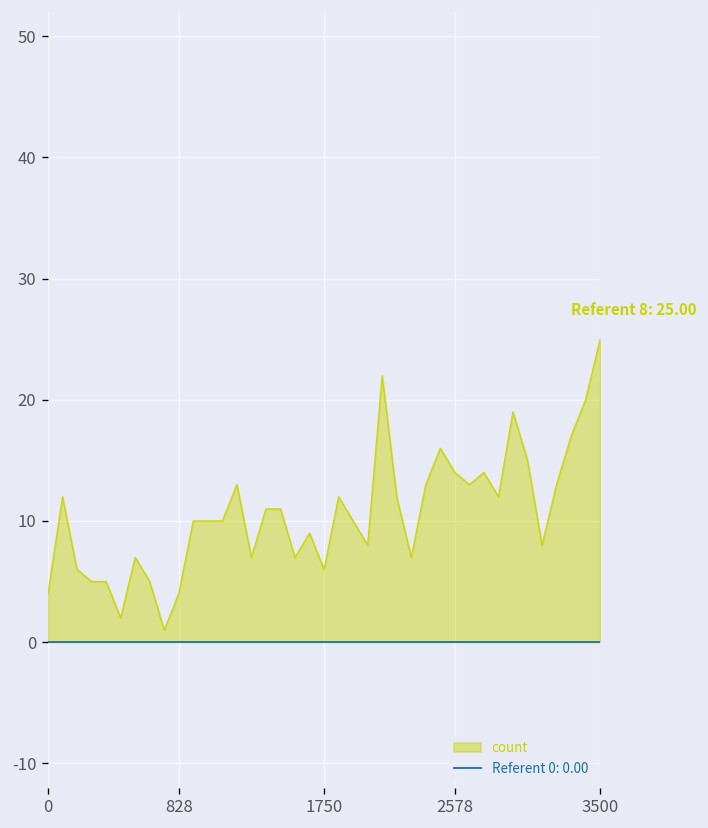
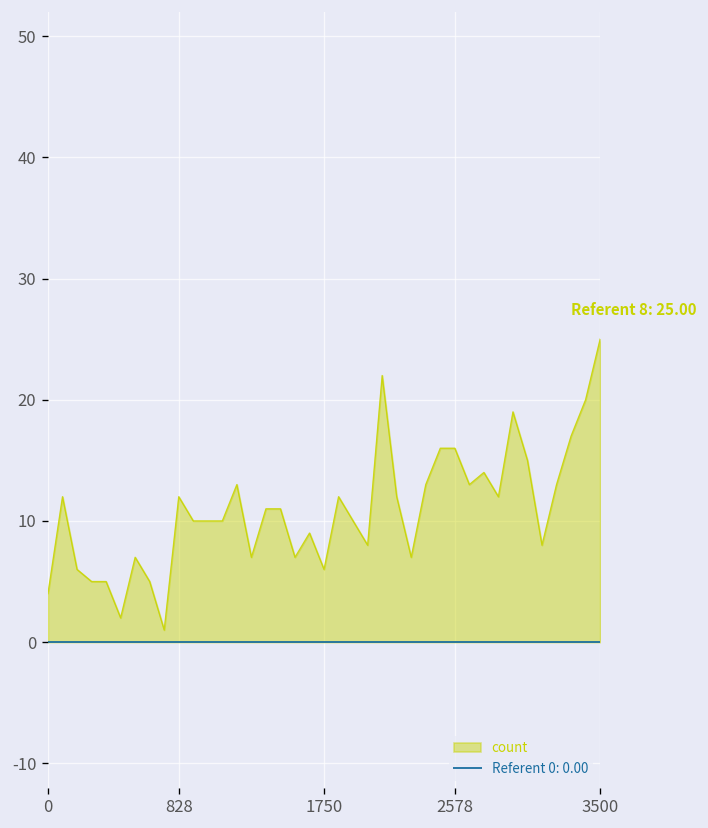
  {
    "0": 4,
-   "828": 4,
+   "828": 12,
    "1750": 6,
-   "2578": 14
+   "2578": 16
  }
